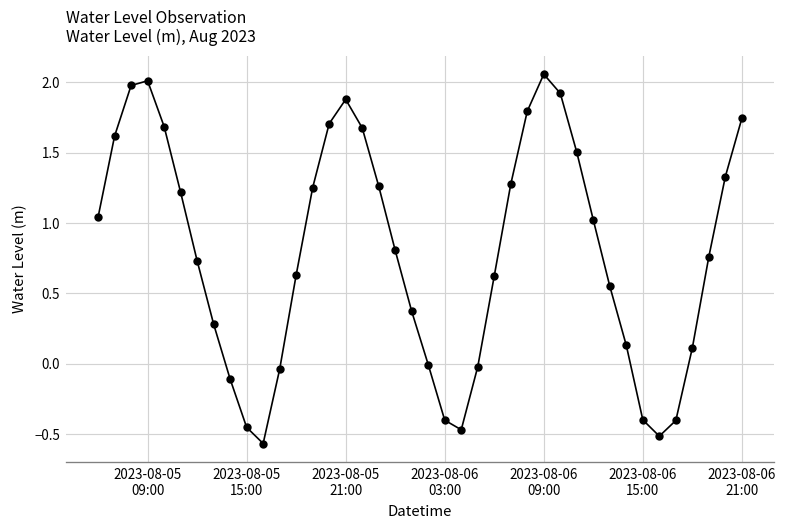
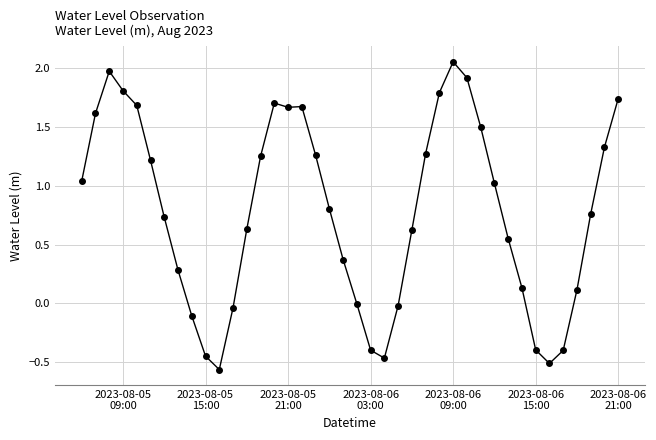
  {
-   "2023-08-05 09:00": 2.01,
+   "2023-08-05 09:00": 1.81,
    "2023-08-05 15:00": -0.45,
-   "2023-08-05 21:00": 1.88,
+   "2023-08-05 21:00": 1.67,
    "2023-08-06 03:00": -0.40,
    "2023-08-06 09:00": 2.06,
    "2023-08-06 15:00": -0.40,
    "2023-08-06 21:00": 1.74
  }
